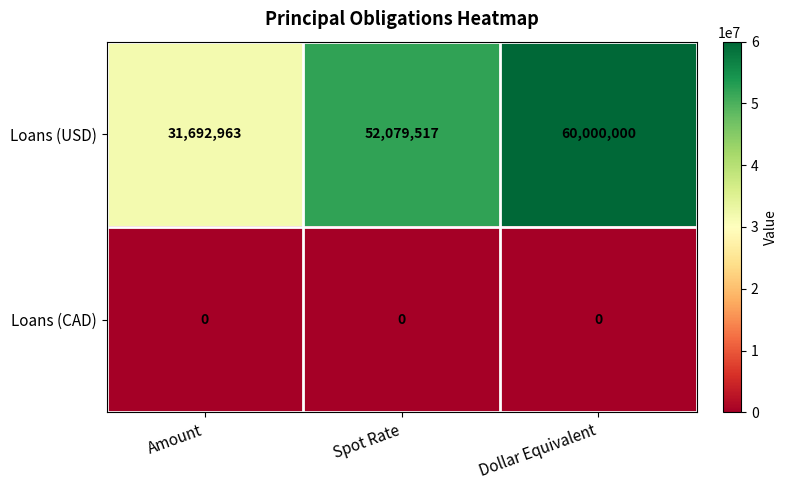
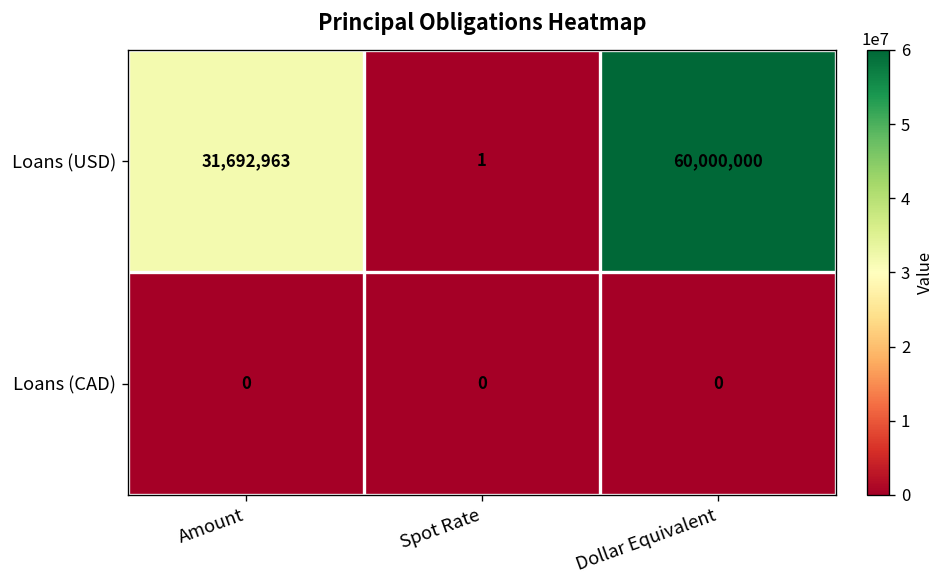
  {
    "Loans (USD)": {
      "Amount": "31,692,963",
-     "Spot Rate": "52,079,517",
+     "Spot Rate": "1",
      "Dollar Equivalent": "60,000,000"
    },
    "Loans (CAD)": {
      "Amount": "0",
      "Spot Rate": "0",
      "Dollar Equivalent": "0"
    }
  }
